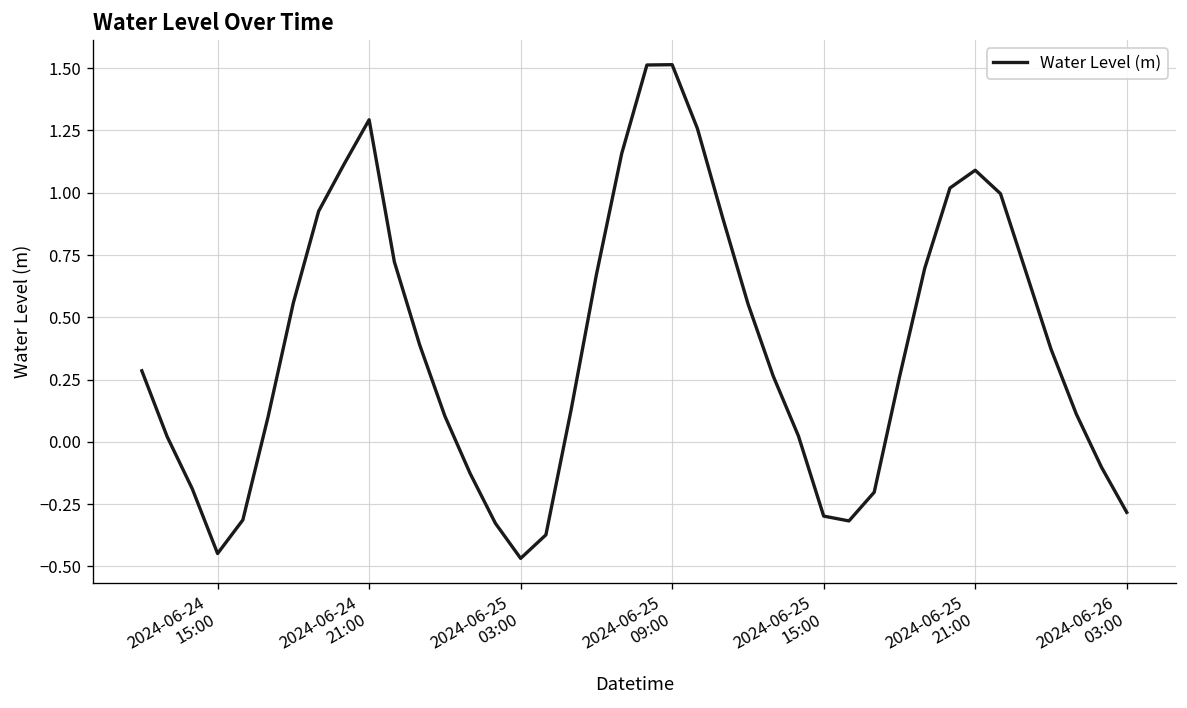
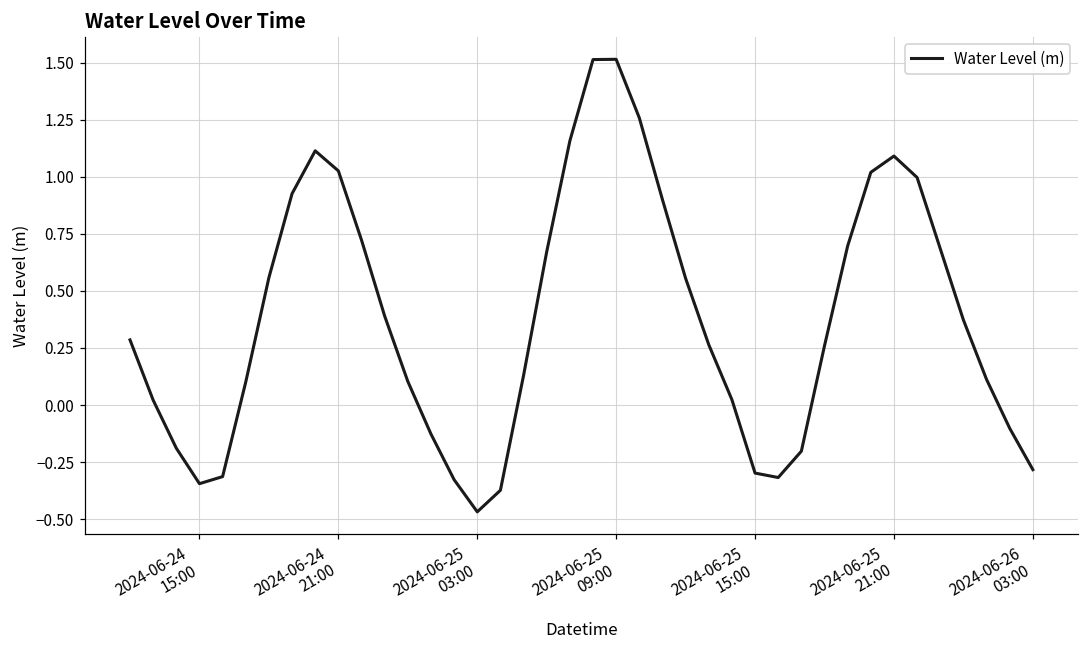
  {
-   "2024-06-24 15:00": -0.45,
-   "2024-06-24 21:00": 1.29,
+   "2024-06-24 15:00": -0.34,
+   "2024-06-24 21:00": 1.03,
    "2024-06-25 03:00": -0.47,
    "2024-06-25 09:00": 1.51,
    "2024-06-25 15:00": -0.30,
    "2024-06-25 21:00": 1.09,
    "2024-06-26 03:00": -0.28
  }
